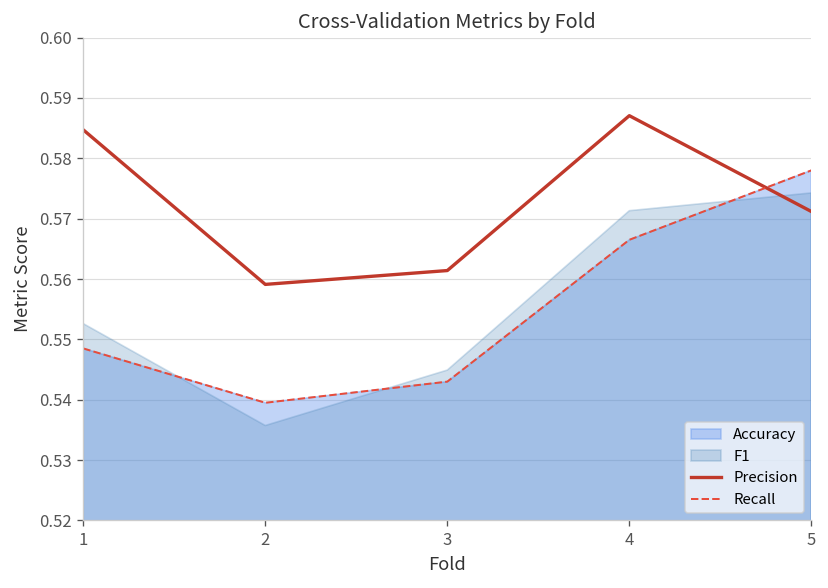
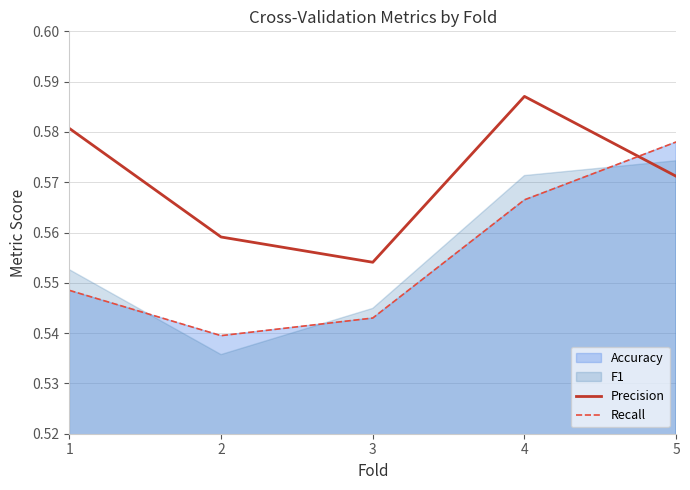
  {
    "Precision": {
-     "1": 0.585,
+     "1": 0.581,
      "2": 0.559,
-     "3": 0.561,
+     "3": 0.554,
      "4": 0.587,
      "5": 0.571
    }
  }
